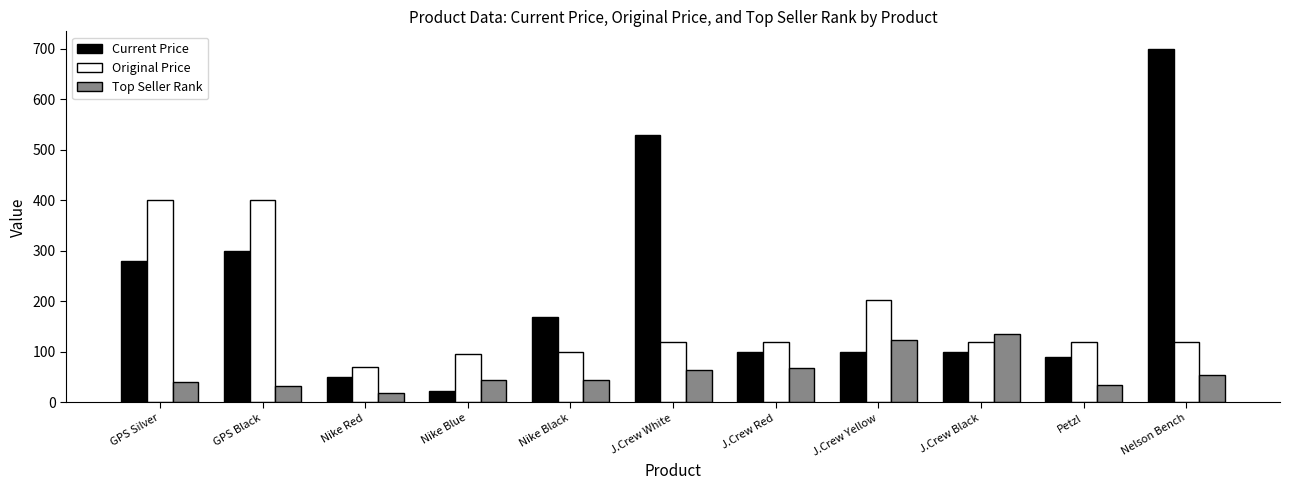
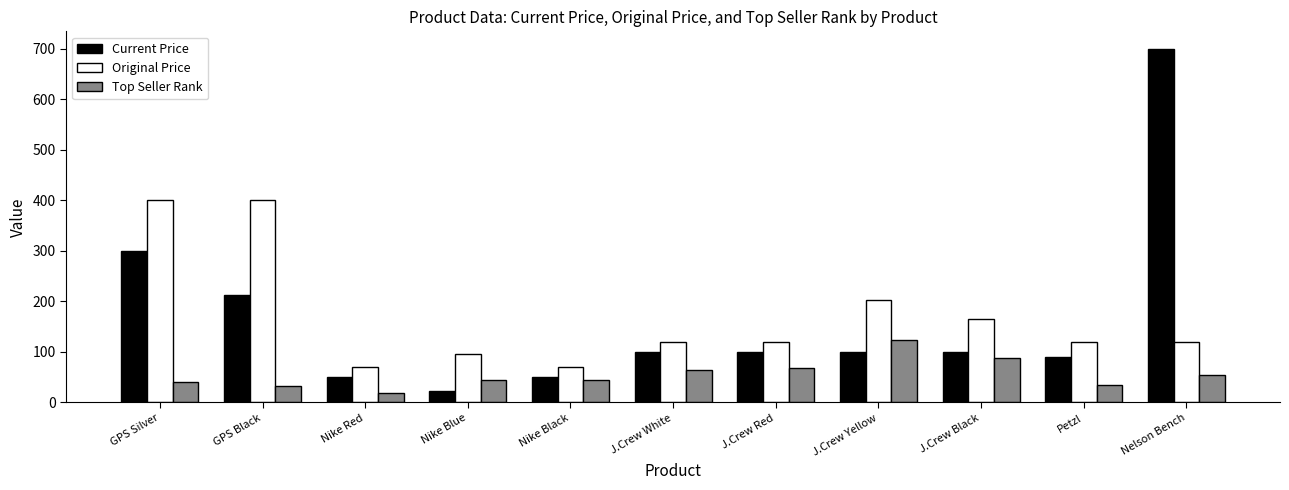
  {
    "Current Price": {
-     "GPS Silver": 280,
-     "GPS Black": 300,
+     "GPS Silver": 300,
+     "GPS Black": 210,
      "Nike Red": 50,
      "Nike Blue": 20,
-     "Nike Black": 170,
-     "J.Crew White": 530,
+     "Nike Black": 50,
+     "J.Crew White": 100,
      "J.Crew Red": 100,
      "J.Crew Yellow": 100,
      "J.Crew Black": 100,
      "Petzl": 90,
      "Nelson Bench": 700
    },
    "Original Price": {
      "GPS Silver": 400,
      "GPS Black": 400,
      "Nike Red": 70,
      "Nike Blue": 100,
-     "Nike Black": 100,
+     "Nike Black": 70,
      "J.Crew White": 120,
      "J.Crew Red": 120,
      "J.Crew Yellow": 200,
-     "J.Crew Black": 120,
+     "J.Crew Black": 170,
      "Petzl": 120,
      "Nelson Bench": 120
    },
    "Top Seller Rank": {
      "GPS Silver": 40,
      "GPS Black": 30,
      "Nike Red": 20,
      "Nike Blue": 50,
      "Nike Black": 50,
      "J.Crew White": 70,
      "J.Crew Red": 70,
      "J.Crew Yellow": 120,
-     "J.Crew Black": 140,
+     "J.Crew Black": 90,
      "Petzl": 30,
      "Nelson Bench": 50
    }
  }
